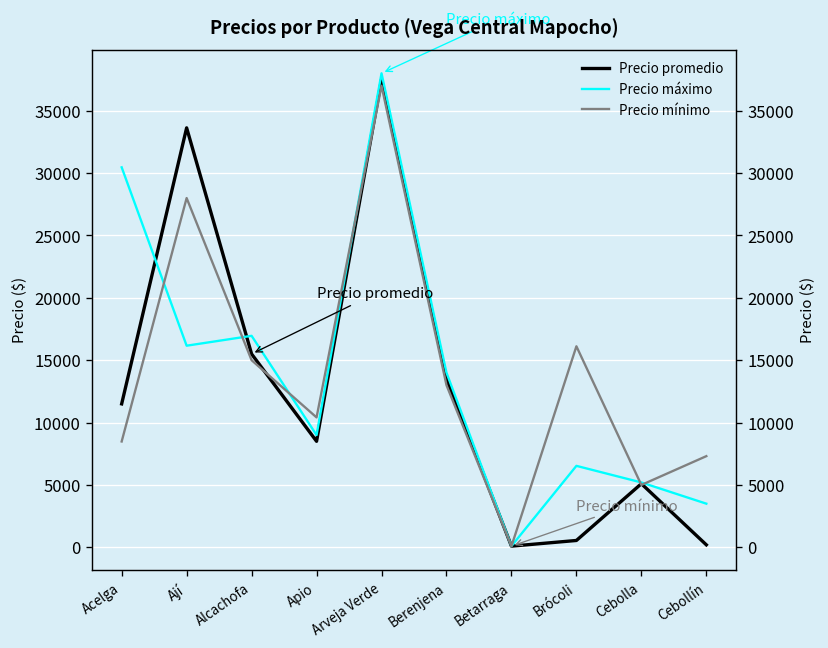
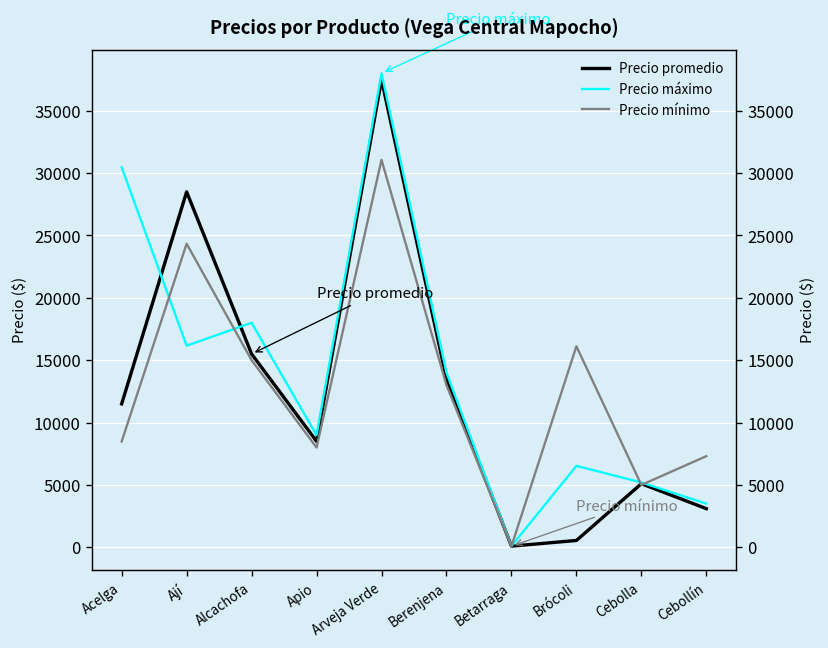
  {
    "Precio promedio": {
      "Acelga": 11500,
-     "Ají": 33600,
+     "Ají": 28500,
      "Alcachofa": 15500,
      "Apio": 8500,
      "Arveja Verde": 37500,
      "Berenjena": 13500,
      "Brócoli": 600,
-     "Cebollín": 200
+     "Cebollín": 3100
    },
    "Precio máximo": {
      "Acelga": 30500,
      "Ají": 16200,
-     "Alcachofa": 17000,
+     "Alcachofa": 18000,
      "Apio": 9000,
      "Arveja Verde": 38000,
      "Berenjena": 14000,
      "Brócoli": 6500,
      "Cebollín": 3500
    },
    "Precio mínimo": {
      "Acelga": 8500,
-     "Ají": 28000,
+     "Ají": 24300,
      "Alcachofa": 15000,
-     "Apio": 10400,
-     "Arveja Verde": 37000,
+     "Apio": 8000,
+     "Arveja Verde": 31100,
      "Berenjena": 13000,
      "Brócoli": 16100,
      "Cebollín": 7300
    }
  }
